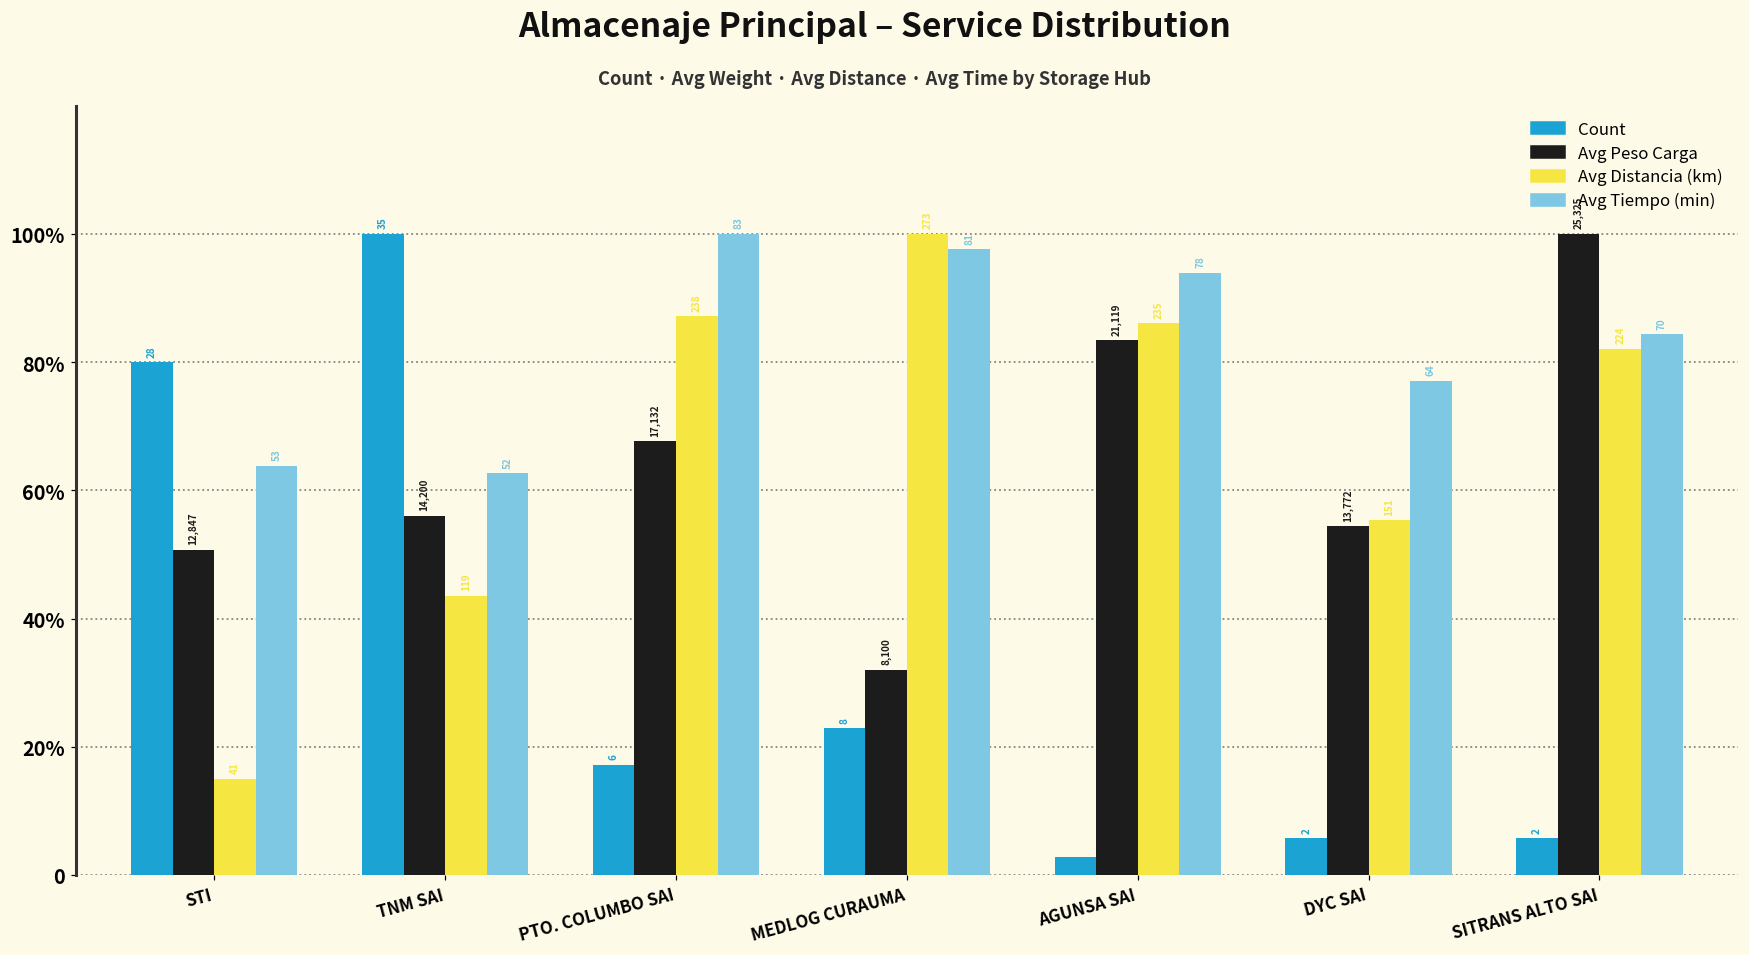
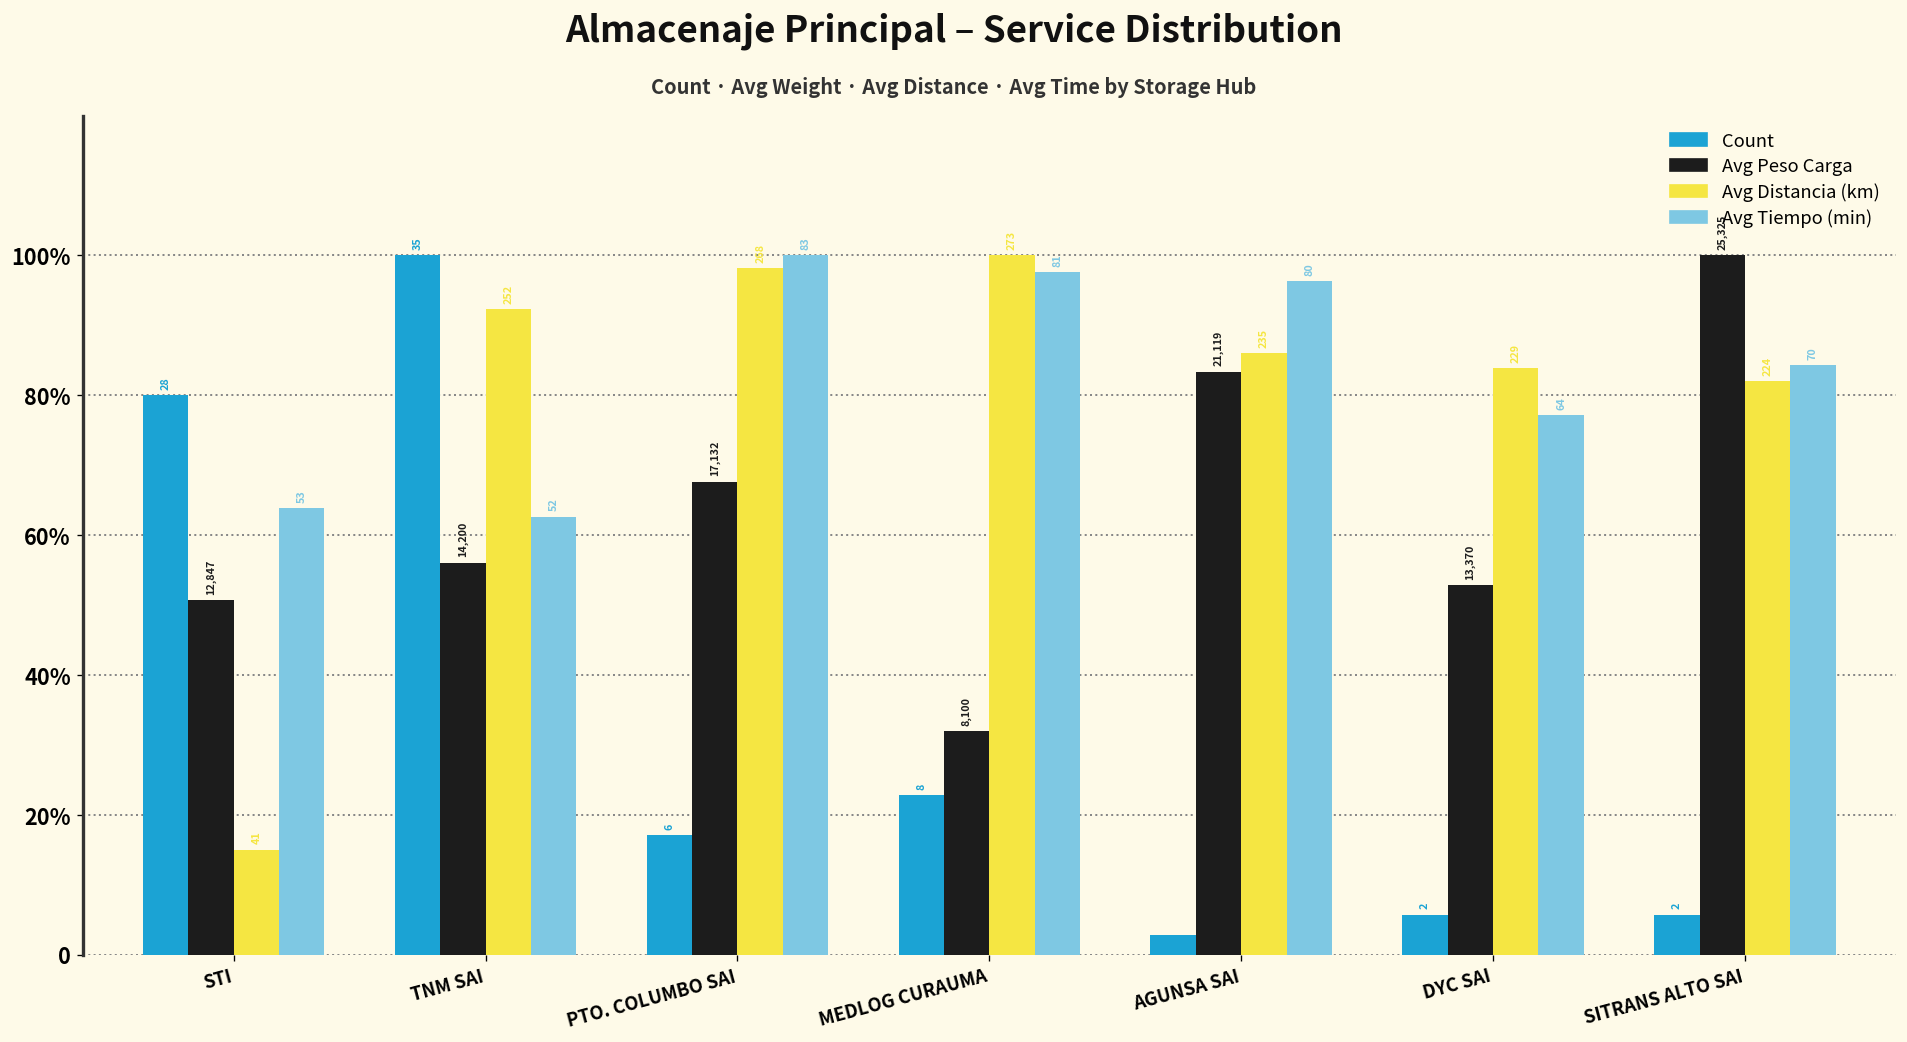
  {
    "Count": {
      "STI": "28",
      "TNM SAI": "35",
      "PTO. COLUMBO SAI": "6",
      "MEDLOG CURAUMA": "8",
      "DYC SAI": "2",
      "SITRANS ALTO SAI": "2"
    },
    "Avg Peso Carga": {
-     "DYC SAI": "13,772"
+     "DYC SAI": "13,370"
    },
    "Avg Distancia (km)": {
-     "TNM SAI": "119",
-     "PTO. COLUMBO SAI": "238",
-     "DYC SAI": "151"
+     "TNM SAI": "252",
+     "PTO. COLUMBO SAI": "268",
+     "DYC SAI": "229"
    },
    "Avg Tiempo (min)": {
-     "AGUNSA SAI": "78"
+     "AGUNSA SAI": "80"
    }
  }
